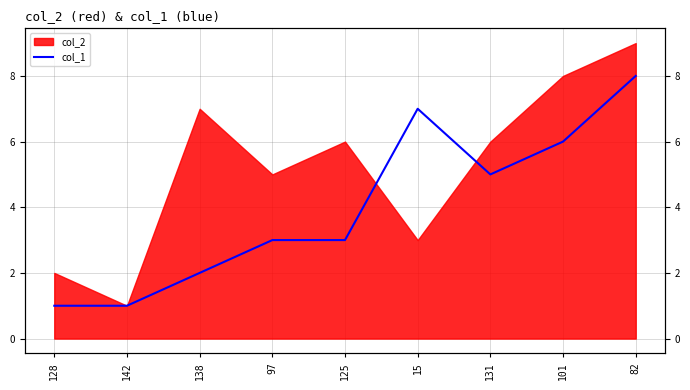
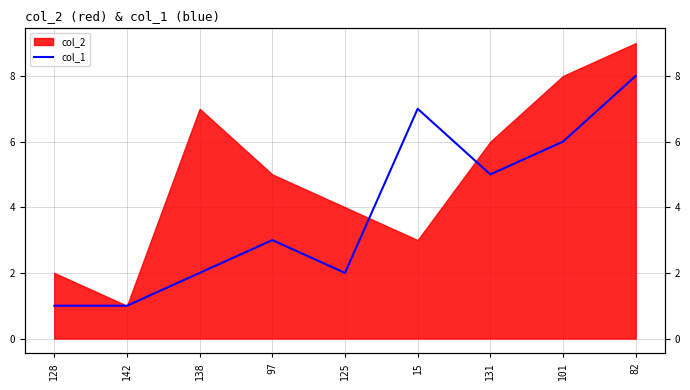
  {
    "col_1": {
      "128": 1,
      "138": 2,
      "97": 3,
-     "125": 3,
+     "125": 2,
      "15": 7,
      "131": 5,
      "101": 6,
      "82": 8
    },
    "col_2": {
      "128": 2,
      "138": 7,
      "97": 5,
-     "125": 6,
+     "125": 4,
      "15": 3,
      "131": 6,
      "101": 8,
      "82": 9
    }
  }
